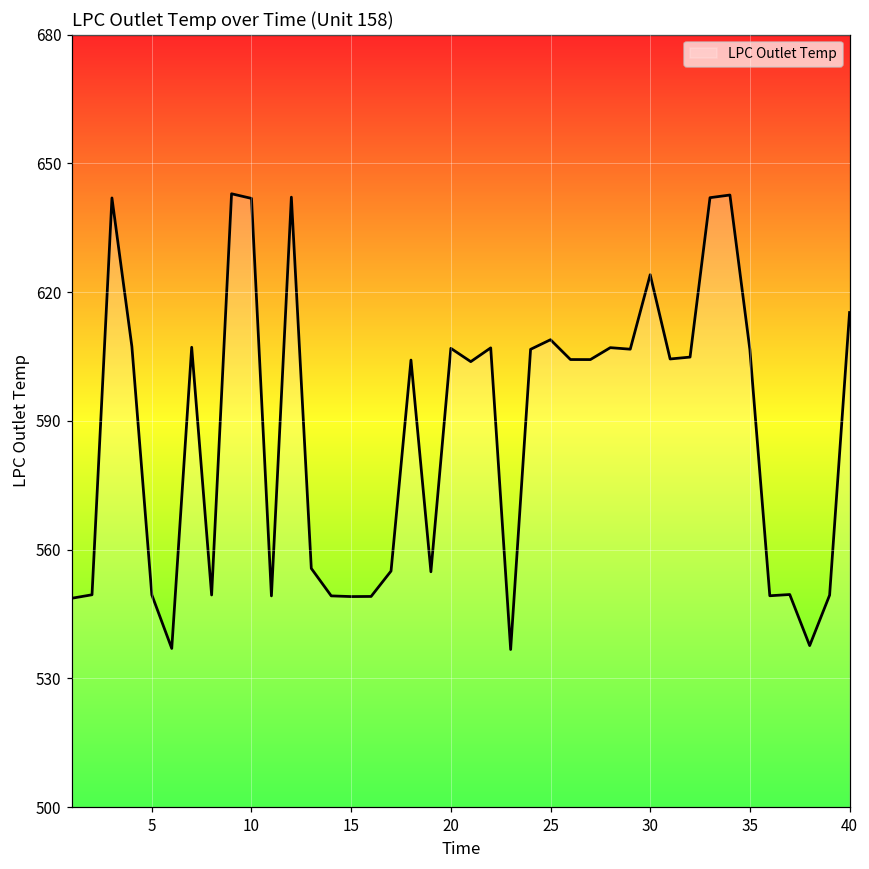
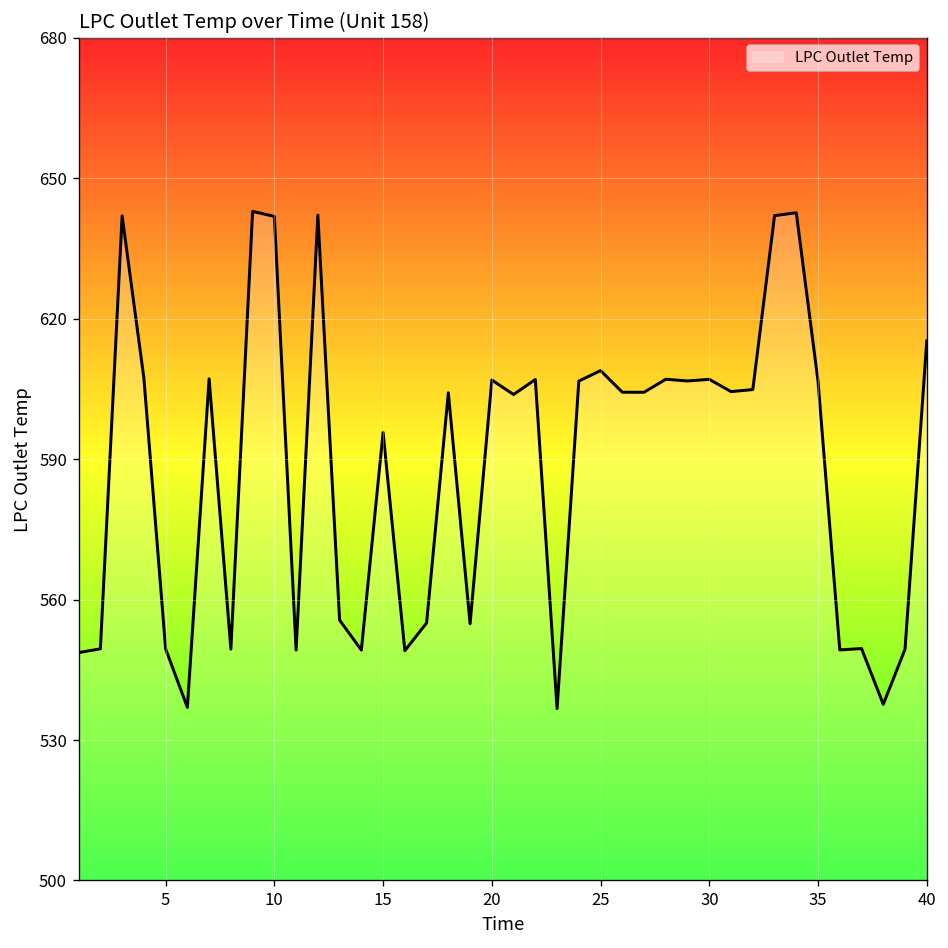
  {
    "5": 549,
    "10": 642,
-   "15": 549,
+   "15": 596,
    "20": 607,
    "25": 609,
-   "30": 624,
+   "30": 607,
    "35": 607,
    "40": 615
  }
